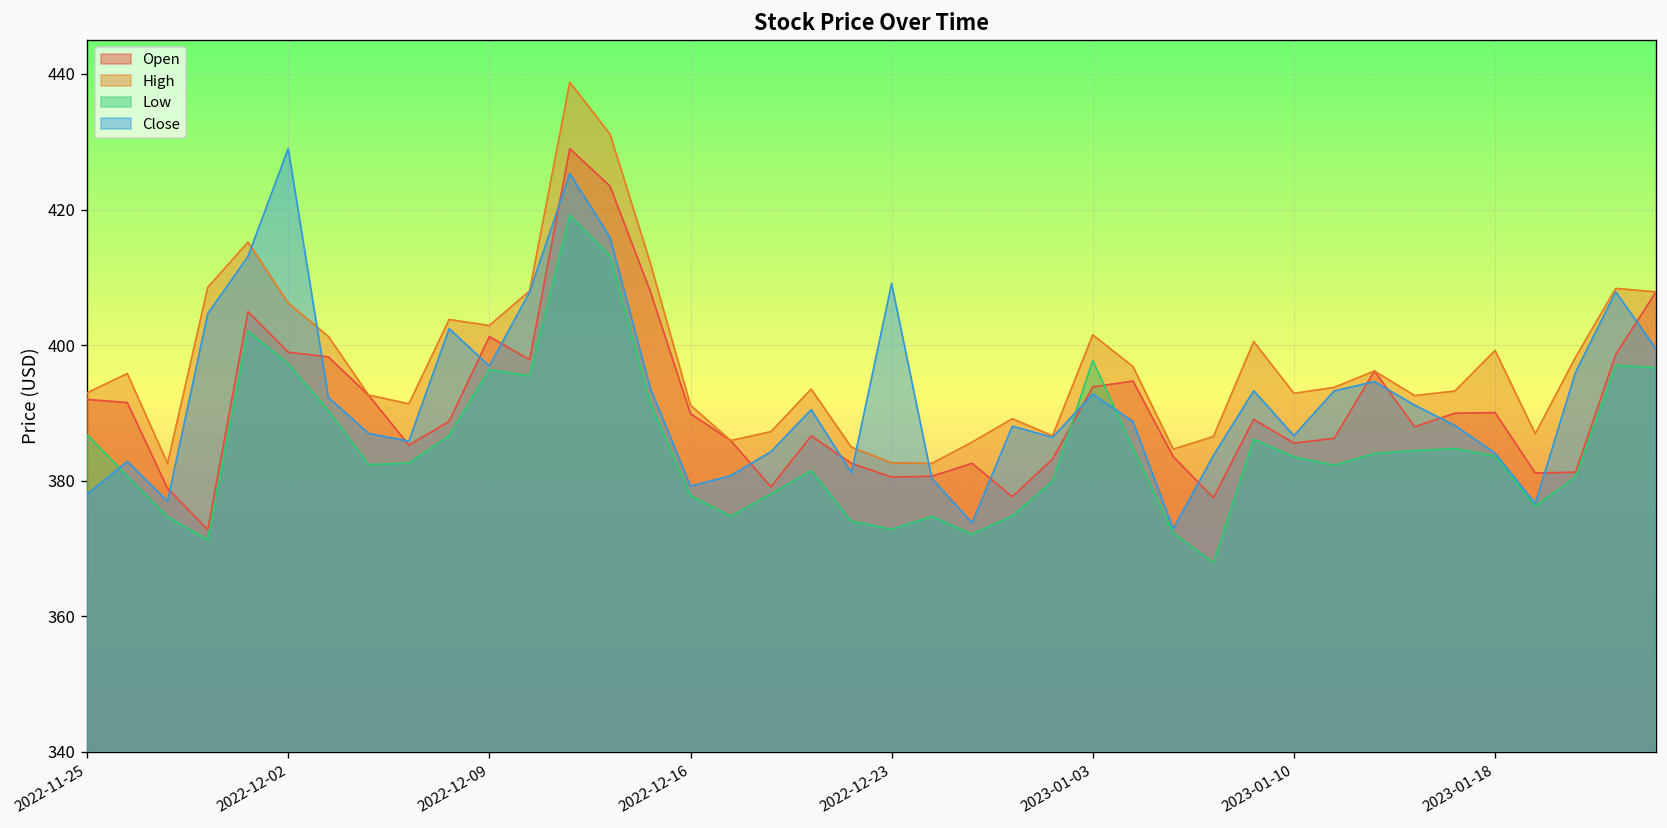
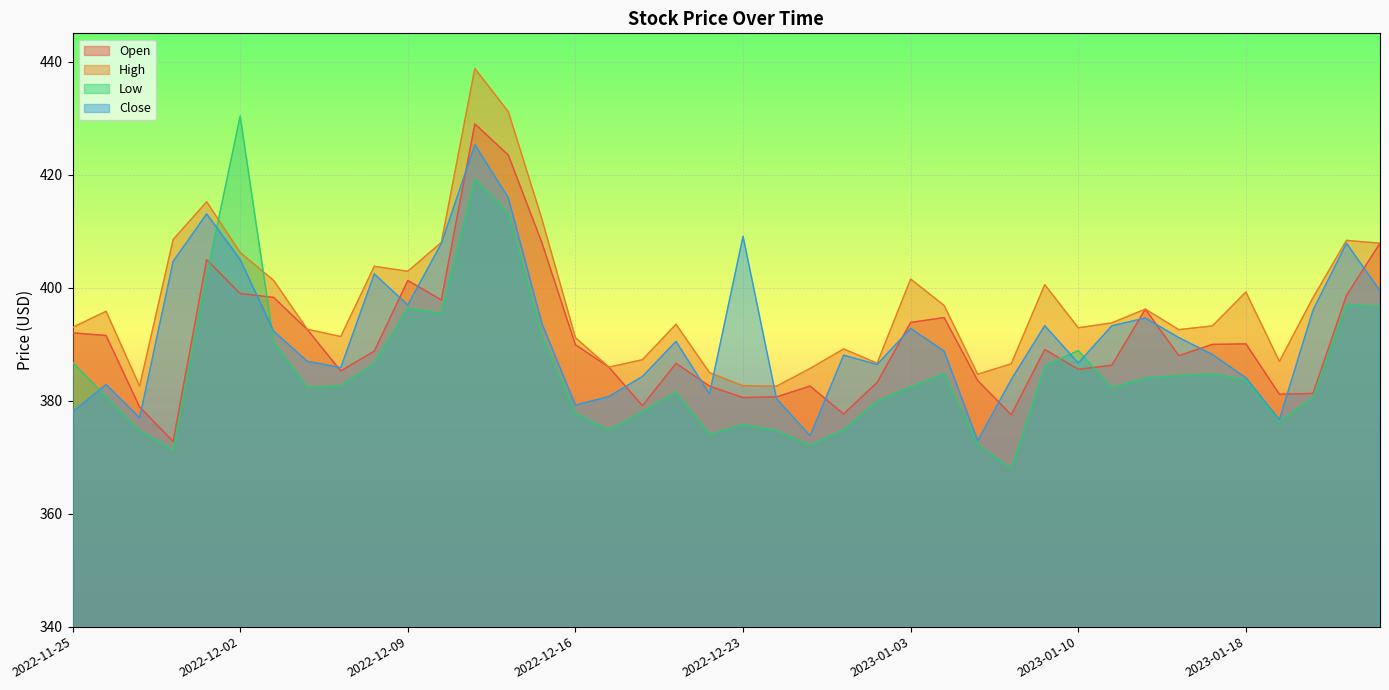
  {
    "Low": {
      "2022-11-25": 387,
-     "2022-12-02": 397,
+     "2022-12-02": 430,
      "2022-12-09": 396,
      "2022-12-16": 378,
-     "2022-12-23": 373,
-     "2023-01-03": 398,
-     "2023-01-10": 384
+     "2022-12-23": 376,
+     "2023-01-03": 382,
+     "2023-01-10": 389
    },
    "Close": {
      "2022-11-25": 378,
-     "2022-12-02": 429,
+     "2022-12-02": 405,
      "2022-12-09": 397,
      "2022-12-16": 379,
      "2022-12-23": 409,
      "2023-01-03": 393,
      "2023-01-10": 387
    }
  }
